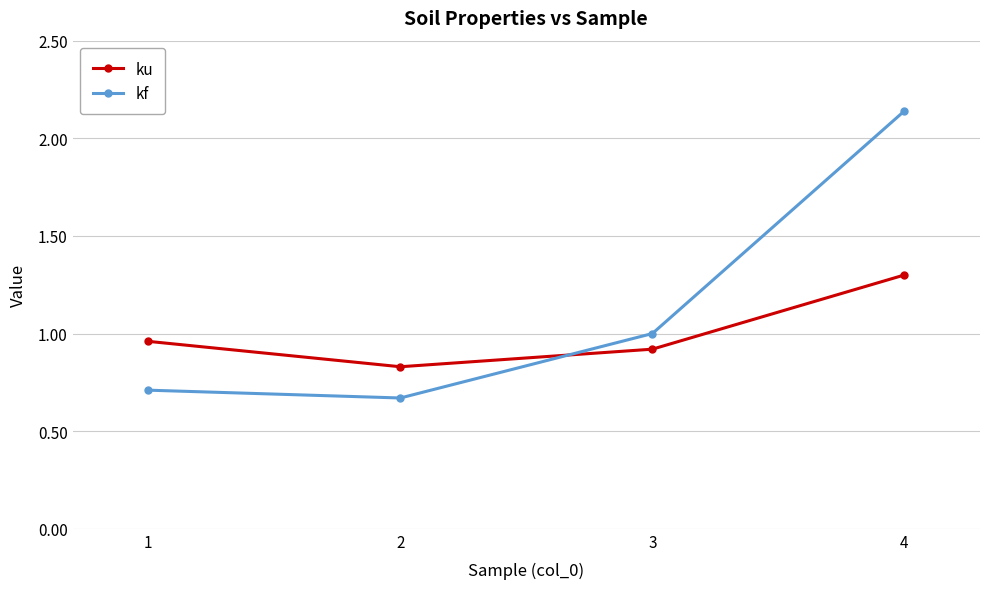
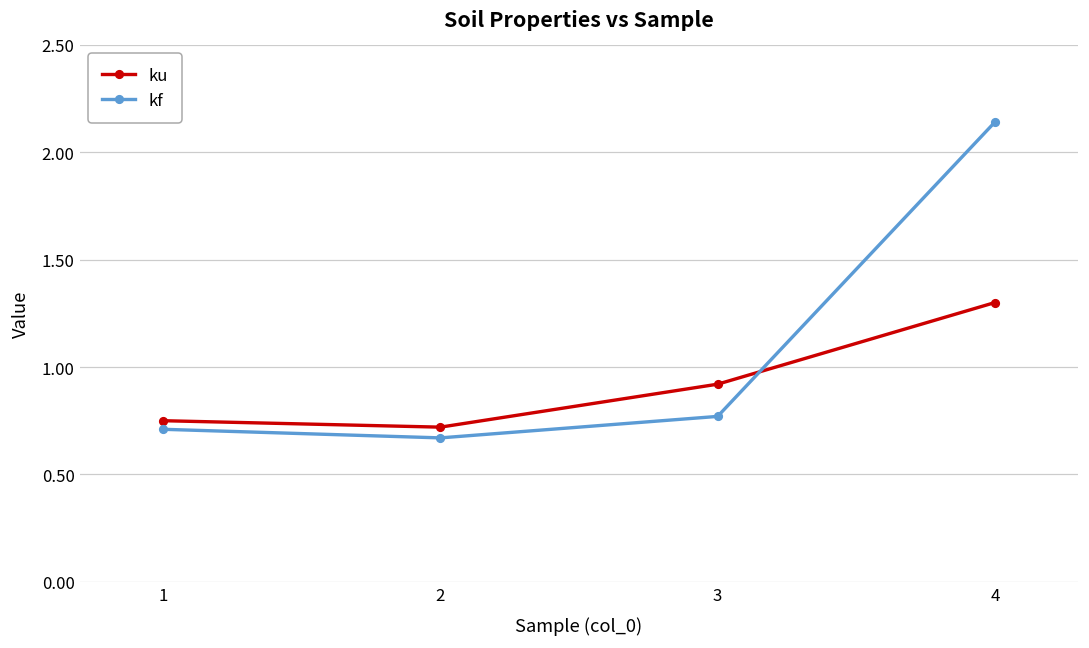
  {
    "ku": {
-     "1": 0.96,
-     "2": 0.83,
+     "1": 0.75,
+     "2": 0.72,
      "3": 0.92,
      "4": 1.30
    },
    "kf": {
      "1": 0.71,
      "2": 0.67,
-     "3": 1.00,
+     "3": 0.77,
      "4": 2.14
    }
  }
